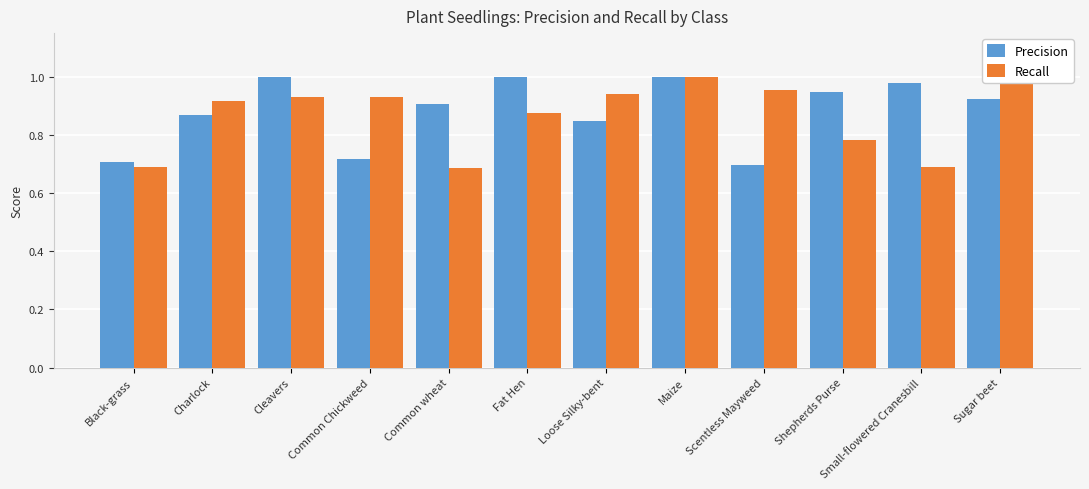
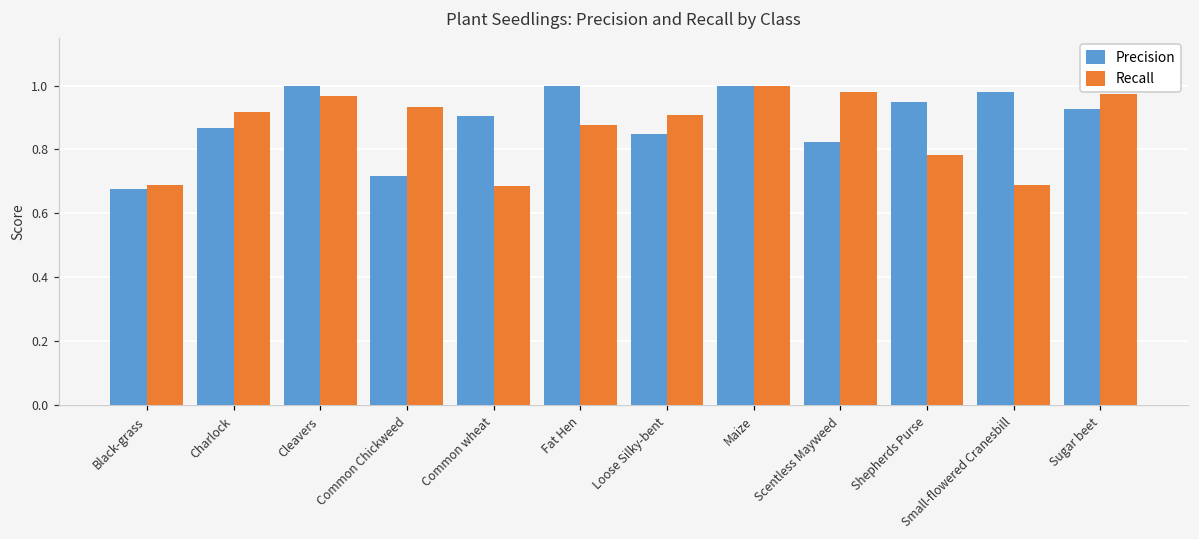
  {
    "Precision": {
-     "Black-grass": 0.71,
+     "Black-grass": 0.68,
      "Charlock": 0.87,
      "Cleavers": 1.00,
      "Common Chickweed": 0.72,
      "Common wheat": 0.90,
      "Fat Hen": 1.00,
      "Loose Silky-bent": 0.85,
      "Maize": 1.00,
-     "Scentless Mayweed": 0.70,
+     "Scentless Mayweed": 0.82,
      "Shepherds Purse": 0.95,
      "Small-flowered Cranesbill": 0.98,
      "Sugar beet": 0.93
    },
    "Recall": {
      "Black-grass": 0.69,
      "Charlock": 0.92,
-     "Cleavers": 0.93,
+     "Cleavers": 0.97,
      "Common Chickweed": 0.93,
      "Common wheat": 0.69,
      "Fat Hen": 0.88,
-     "Loose Silky-bent": 0.94,
+     "Loose Silky-bent": 0.91,
      "Maize": 1.00,
-     "Scentless Mayweed": 0.95,
+     "Scentless Mayweed": 0.98,
      "Shepherds Purse": 0.78,
      "Small-flowered Cranesbill": 0.69,
      "Sugar beet": 0.97
    }
  }
